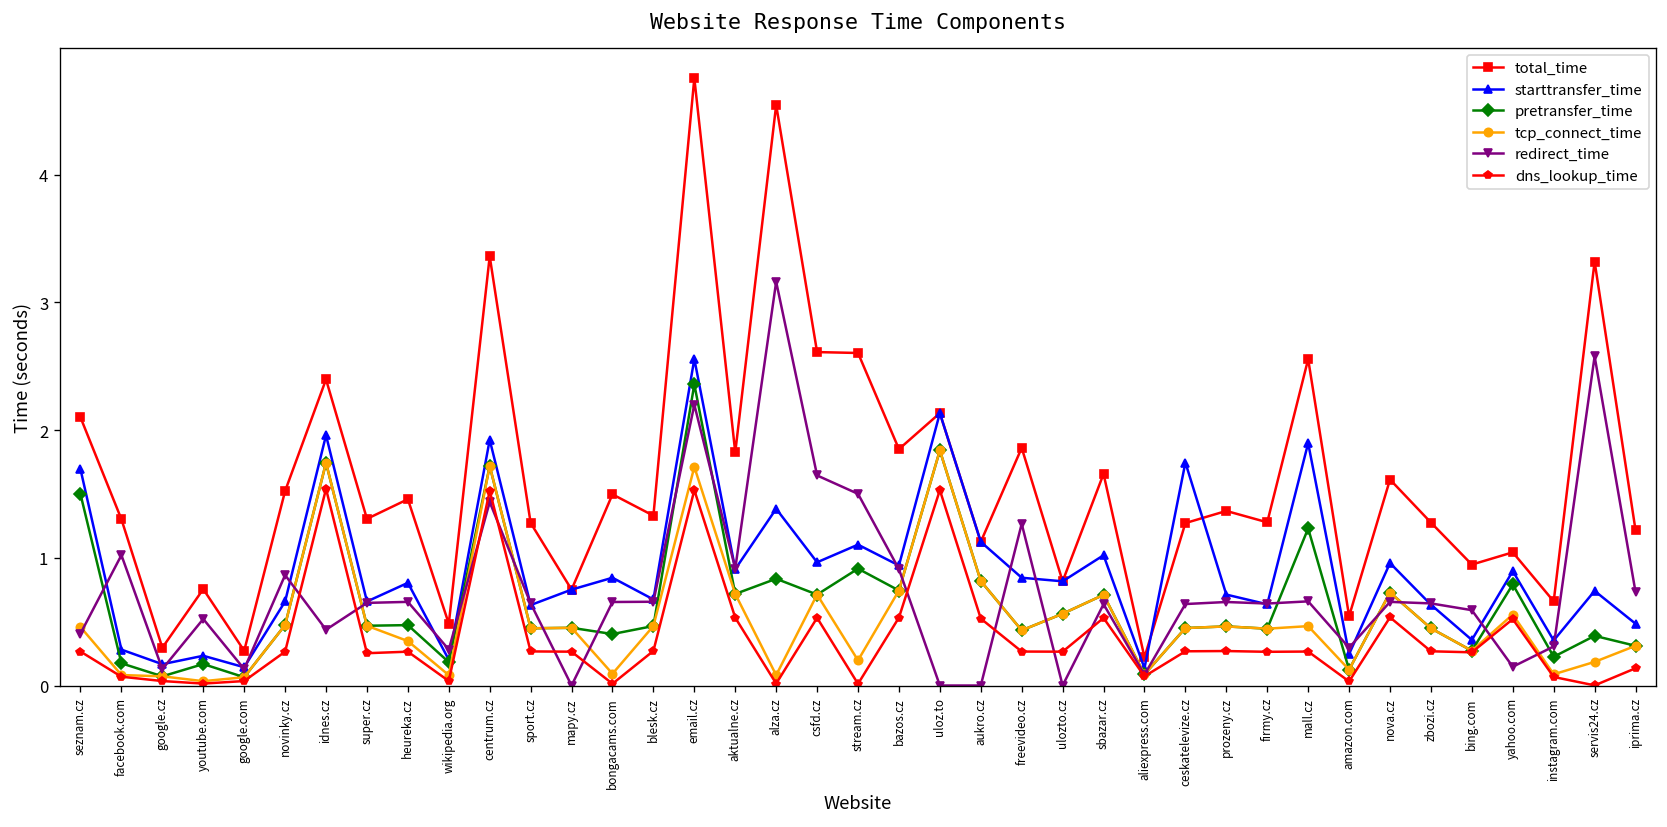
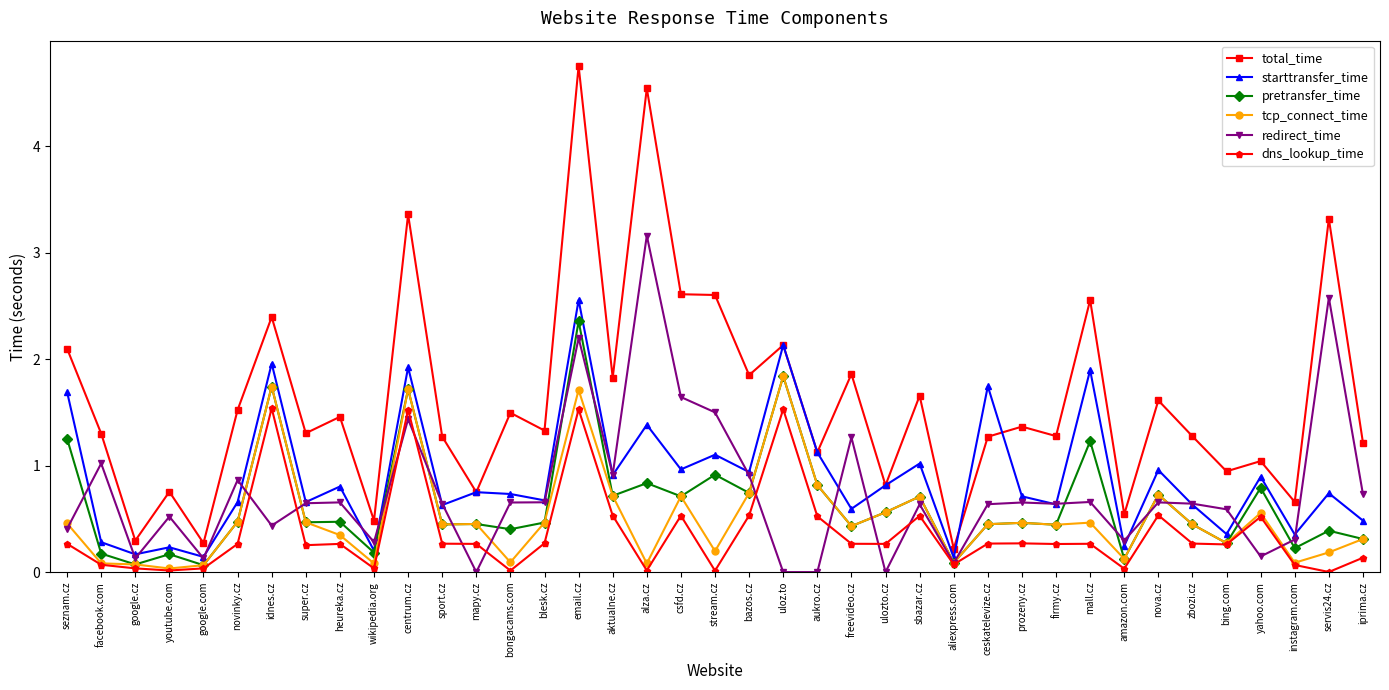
  {
    "starttransfer_time": {
      "seznam.cz": 1.69,
      "facebook.com": 0.28,
      "google.cz": 0.17,
      "youtube.com": 0.23,
      "novinky.cz": 0.66,
      "idnes.cz": 1.96,
      "heureka.cz": 0.80,
      "centrum.cz": 1.92,
-     "bongacams.com": 0.84,
+     "bongacams.com": 0.73,
      "email.cz": 2.56,
      "alza.cz": 1.38,
      "csfd.cz": 0.97,
      "stream.cz": 1.10,
      "bazos.cz": 0.94,
-     "freevideo.cz": 0.84,
+     "freevideo.cz": 0.59,
      "sbazar.cz": 1.02,
      "aliexpress.com": 0.14,
      "ceskatelevize.cz": 1.75,
      "prozeny.cz": 0.71,
      "mall.cz": 1.90,
      "amazon.com": 0.25,
      "nova.cz": 0.96,
      "bing.com": 0.36,
      "yahoo.com": 0.90,
      "instagram.com": 0.35,
      "servis24.cz": 0.74,
      "iprima.cz": 0.48
    },
    "pretransfer_time": {
-     "seznam.cz": 1.50,
+     "seznam.cz": 1.25,
      "facebook.com": 0.17,
      "youtube.com": 0.17,
      "heureka.cz": 0.47,
      "bongacams.com": 0.40,
      "email.cz": 2.36,
      "alza.cz": 0.84,
      "stream.cz": 0.92,
      "mall.cz": 1.23,
      "yahoo.com": 0.79,
      "instagram.com": 0.23,
      "servis24.cz": 0.39
    },
    "tcp_connect_time": {
      "seznam.cz": 0.46,
      "heureka.cz": 0.35,
      "wikipedia.org": 0.08,
      "bongacams.com": 0.09,
      "email.cz": 1.71,
      "alza.cz": 0.08,
      "stream.cz": 0.20,
      "mall.cz": 0.47,
      "yahoo.com": 0.56,
      "servis24.cz": 0.19
    },
    "redirect_time": {
      "seznam.cz": 0.41,
      "facebook.com": 1.02,
      "google.cz": 0.13,
      "youtube.com": 0.52,
      "novinky.cz": 0.87,
      "idnes.cz": 0.44,
      "heureka.cz": 0.66,
      "wikipedia.org": 0.28,
      "centrum.cz": 1.44,
      "mapy.cz": 0.00,
      "bongacams.com": 0.65,
      "email.cz": 2.20,
      "alza.cz": 3.16,
      "csfd.cz": 1.65,
      "stream.cz": 1.50,
      "bazos.cz": 0.91,
      "uloz.to": 0.00,
      "aukro.cz": 0.00,
      "freevideo.cz": 1.27,
      "ulozto.cz": 0.00,
      "sbazar.cz": 0.64,
      "ceskatelevize.cz": 0.64,
      "prozeny.cz": 0.65,
      "mall.cz": 0.66,
      "amazon.com": 0.30,
      "nova.cz": 0.66,
      "bing.com": 0.59,
      "yahoo.com": 0.15,
      "instagram.com": 0.31,
      "servis24.cz": 2.58,
      "iprima.cz": 0.73
    }
  }
